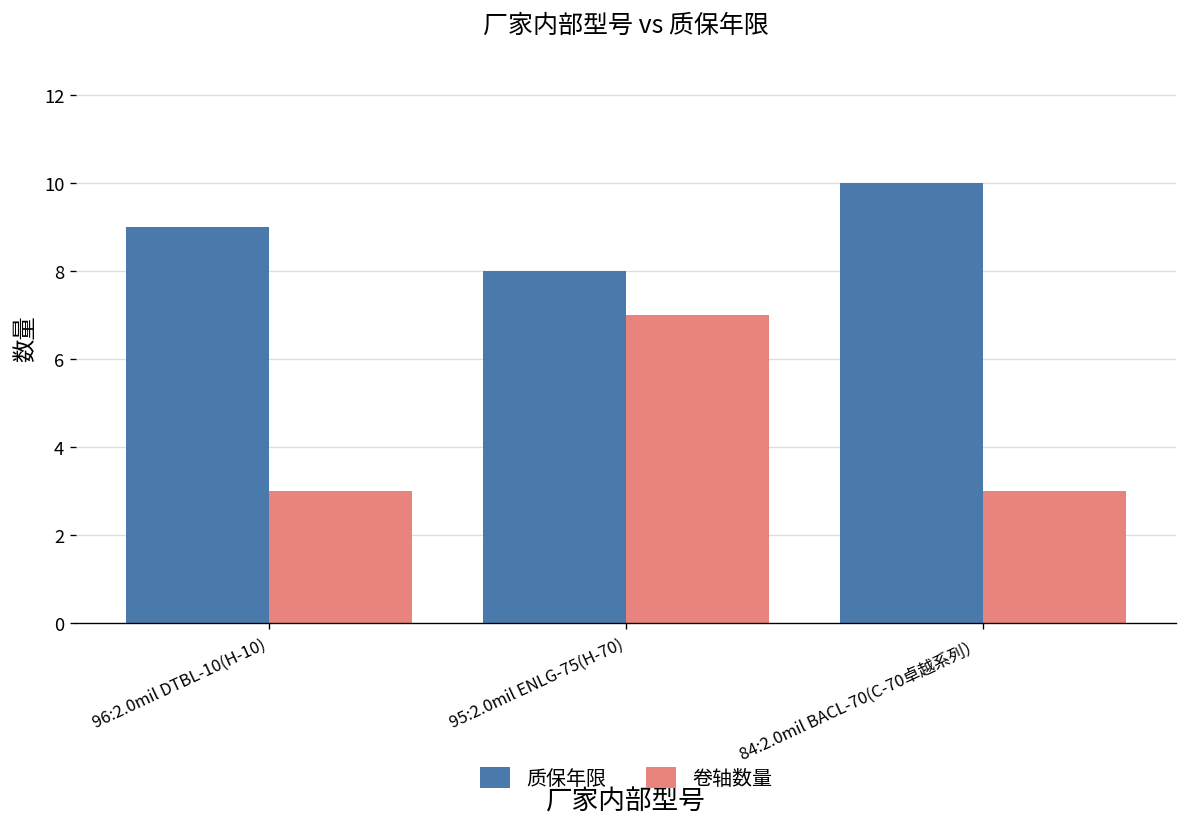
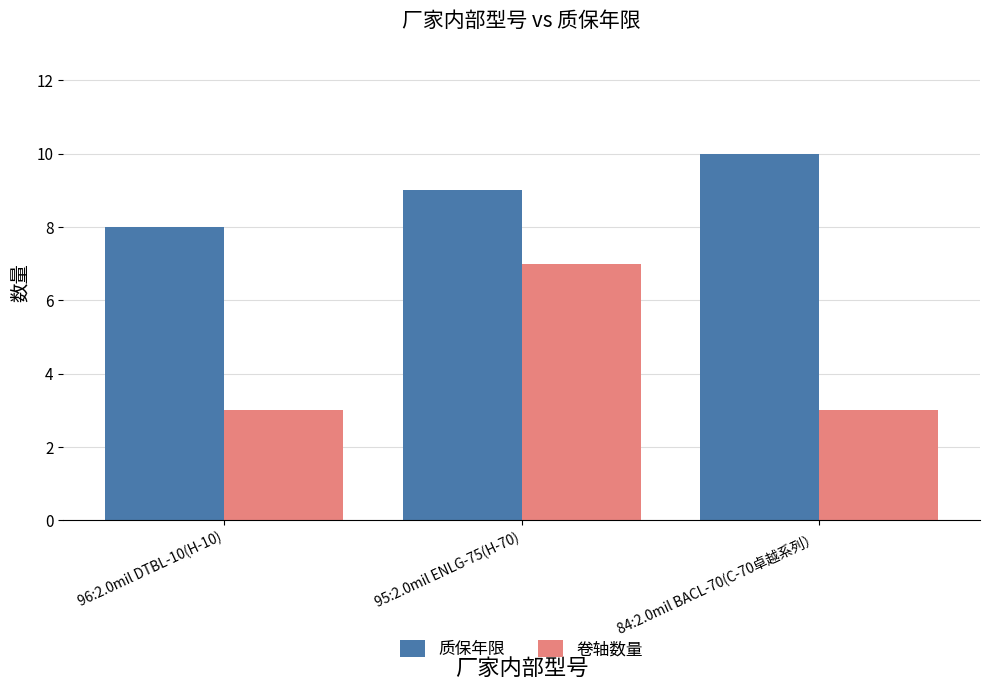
  {
    "质保年限": {
-     "96:2.0mil DTBL-10(H-10)": 9,
-     "95:2.0mil ENLG-75(H-70)": 8,
+     "96:2.0mil DTBL-10(H-10)": 8,
+     "95:2.0mil ENLG-75(H-70)": 9,
      "84:2.0mil BACL-70(C-70卓越系列）": 10
    },
    "卷轴数量": {
      "96:2.0mil DTBL-10(H-10)": 3,
      "95:2.0mil ENLG-75(H-70)": 7,
      "84:2.0mil BACL-70(C-70卓越系列）": 3
    }
  }
